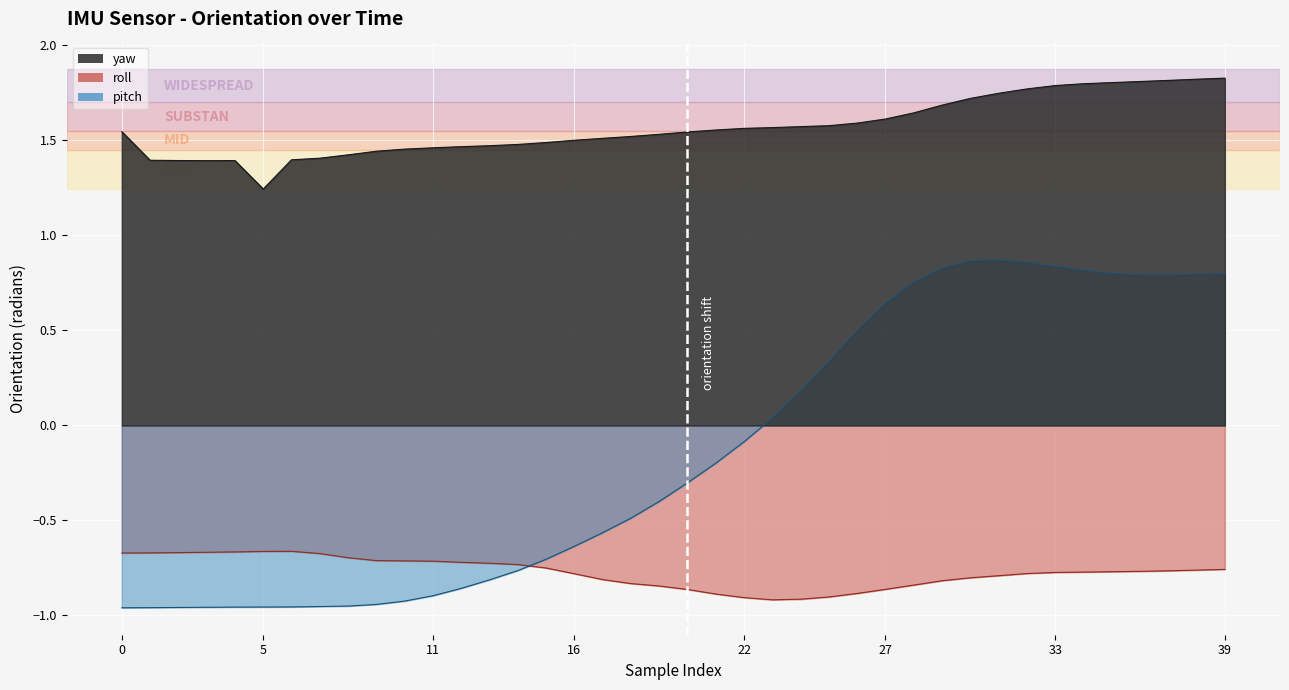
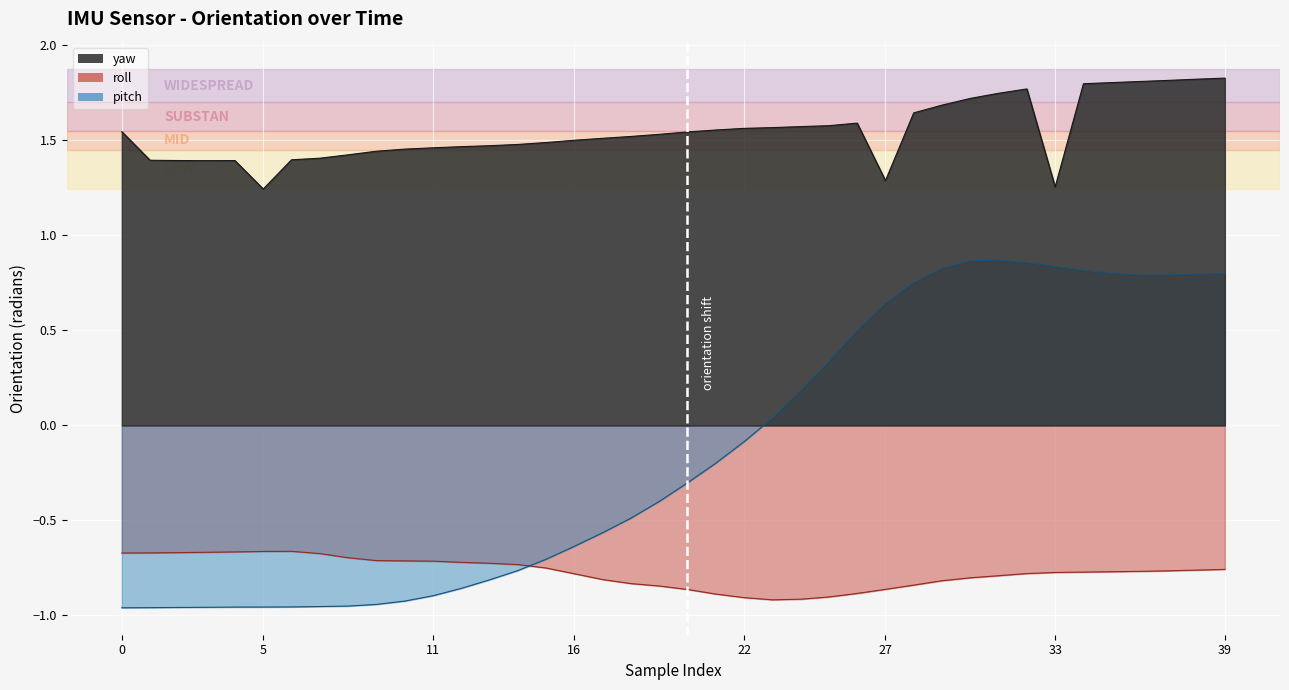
  {
    "yaw": {
      "0": 1.55,
      "5": 1.24,
      "11": 1.46,
      "16": 1.50,
      "22": 1.56,
-     "27": 1.61,
-     "33": 1.79,
+     "27": 1.29,
+     "33": 1.26,
      "39": 1.83
    }
  }
